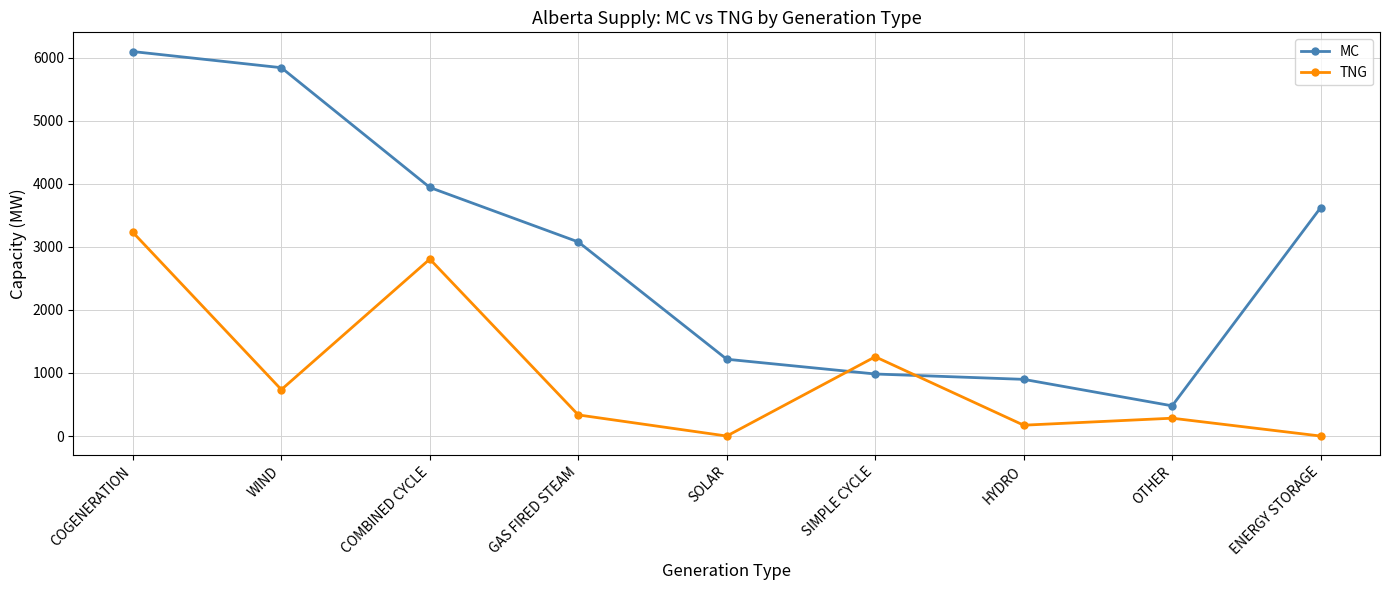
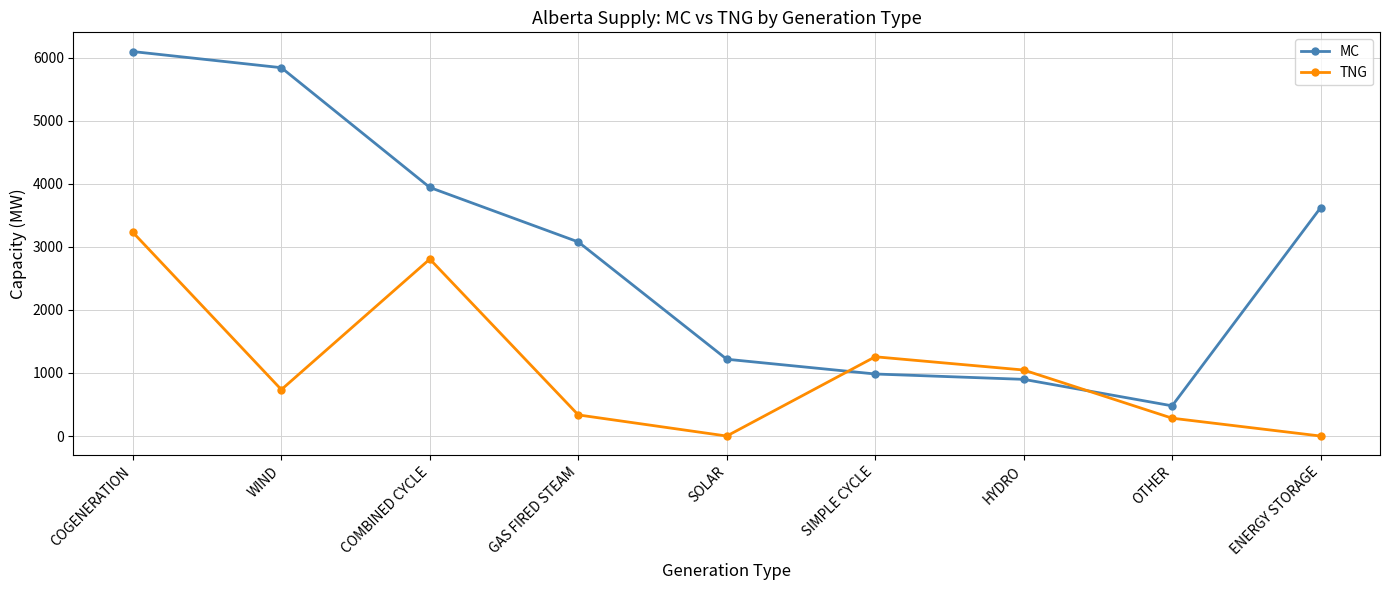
  {
    "MC": {
      "COGENERATION": 6100,
      "WIND": 5800,
      "COMBINED CYCLE": 3900,
      "GAS FIRED STEAM": 3100,
      "SOLAR": 1200,
      "SIMPLE CYCLE": 1000,
      "HYDRO": 900,
      "OTHER": 500,
      "ENERGY STORAGE": 3600
    },
    "TNG": {
      "COGENERATION": 3200,
      "WIND": 700,
      "COMBINED CYCLE": 2800,
      "GAS FIRED STEAM": 300,
      "SOLAR": 0,
      "SIMPLE CYCLE": 1300,
-     "HYDRO": 200,
+     "HYDRO": 1000,
      "OTHER": 300,
      "ENERGY STORAGE": 0
    }
  }
